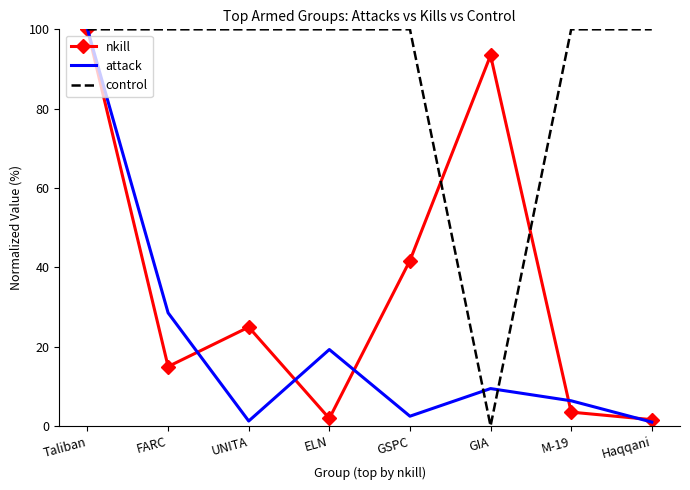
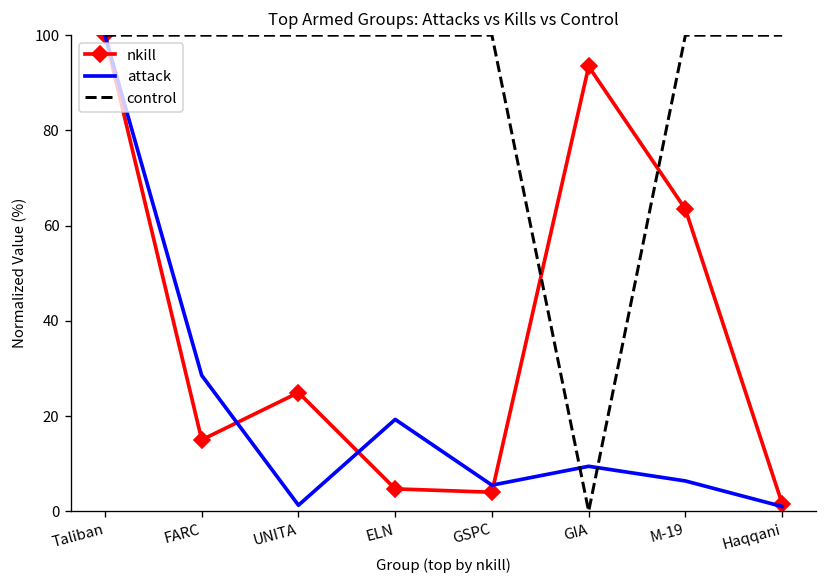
  {
    "nkill": {
      "FARC": 15,
      "UNITA": 25,
-     "ELN": 2,
-     "GSPC": 42,
+     "ELN": 5,
+     "GSPC": 4,
      "GIA": 93,
-     "M-19": 4
+     "M-19": 63
    },
    "attack": {
      "FARC": 29,
      "UNITA": 1,
      "ELN": 19,
-     "GSPC": 2,
+     "GSPC": 5,
      "GIA": 9,
      "M-19": 6
    },
    "control": {
      "FARC": 100,
      "UNITA": 100,
      "ELN": 100,
      "GSPC": 100,
      "GIA": 0,
      "M-19": 100,
      "Haqqani": 100
    }
  }
